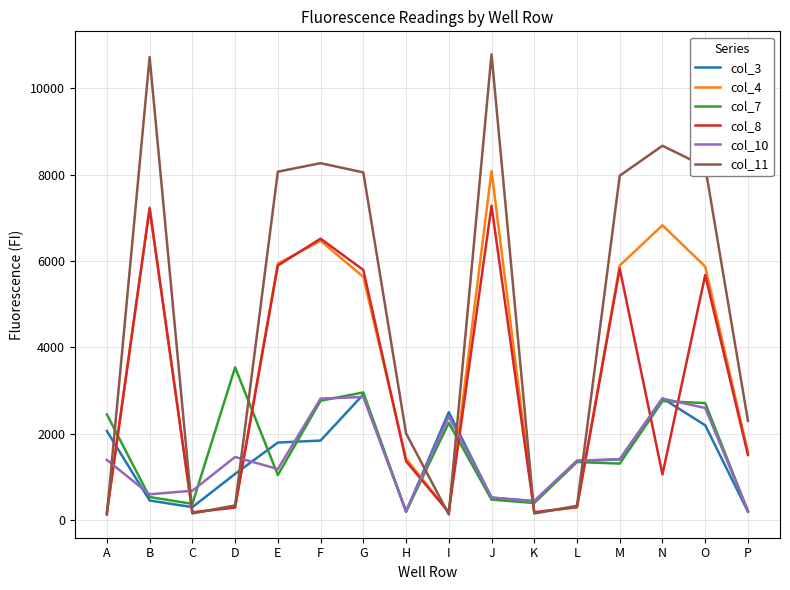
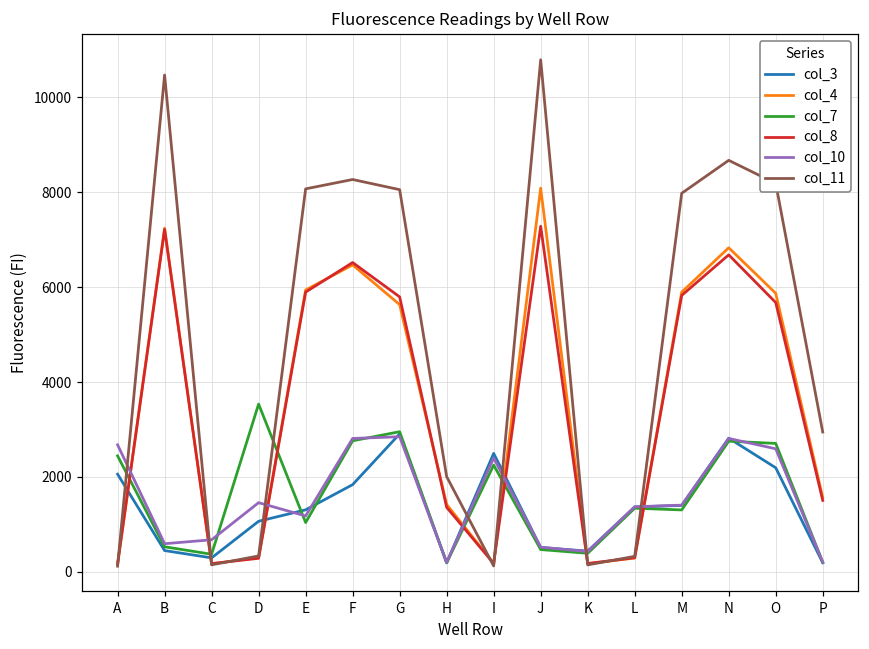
  {
    "col_3": {
      "A": 2100,
      "B": 500,
      "C": 300,
      "D": 1100,
-     "E": 1800,
+     "E": 1300,
      "F": 1800,
      "I": 2500,
      "O": 2200
    },
    "col_4": {
      "G": 5600,
      "H": 1400,
      "J": 8100,
      "M": 5900,
      "N": 6800,
      "O": 5900,
      "P": 1600
    },
    "col_7": {
      "A": 2400,
      "B": 500,
      "C": 400,
      "D": 3500,
      "E": 1000,
      "I": 2300,
      "M": 1300,
      "O": 2700
    },
    "col_8": {
      "G": 5800,
      "H": 1400,
      "J": 7300,
      "M": 5800,
-     "N": 1100,
+     "N": 6700,
      "O": 5700,
      "P": 1500
    },
    "col_10": {
-     "A": 1400,
+     "A": 2700,
      "B": 600,
      "C": 700,
      "D": 1500,
      "E": 1200,
      "G": 2800,
      "I": 2400,
      "O": 2600
    },
    "col_11": {
-     "B": 10700,
+     "B": 10500,
      "E": 8100,
      "F": 8300,
      "G": 8100,
      "H": 2000,
      "J": 10800,
      "M": 8000,
      "N": 8700,
-     "P": 2300
+     "P": 2900
    }
  }
